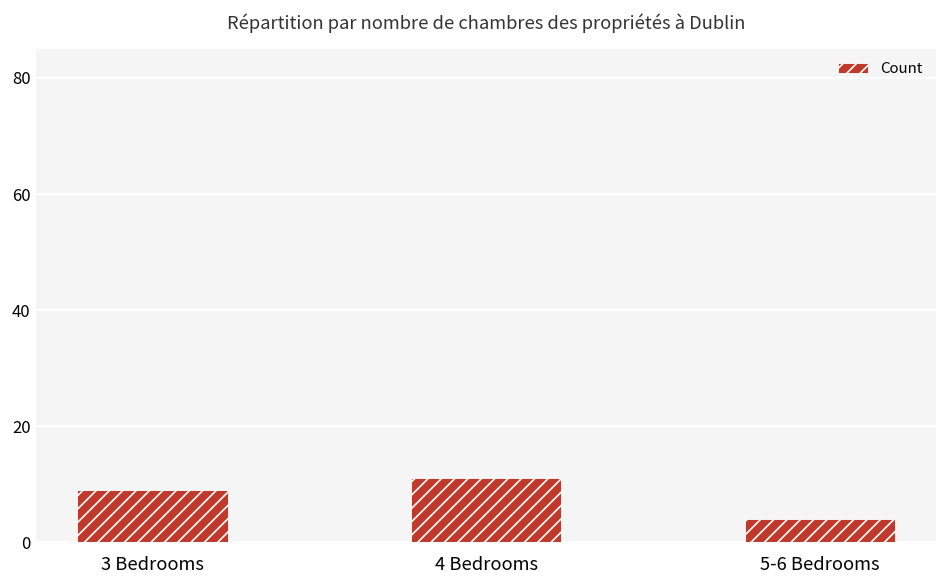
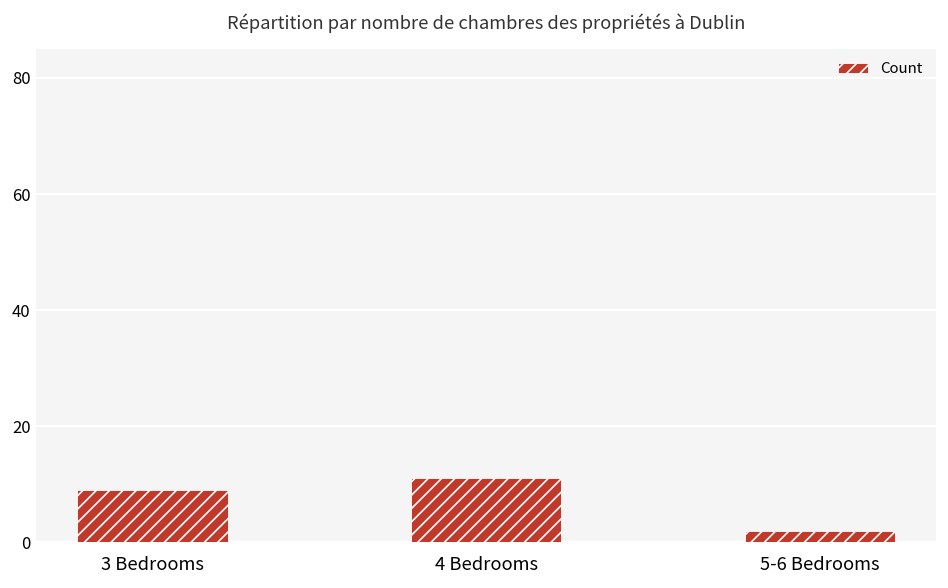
  {
    "3 Bedrooms": 9,
    "4 Bedrooms": 11,
-   "5-6 Bedrooms": 4
+   "5-6 Bedrooms": 2
  }
